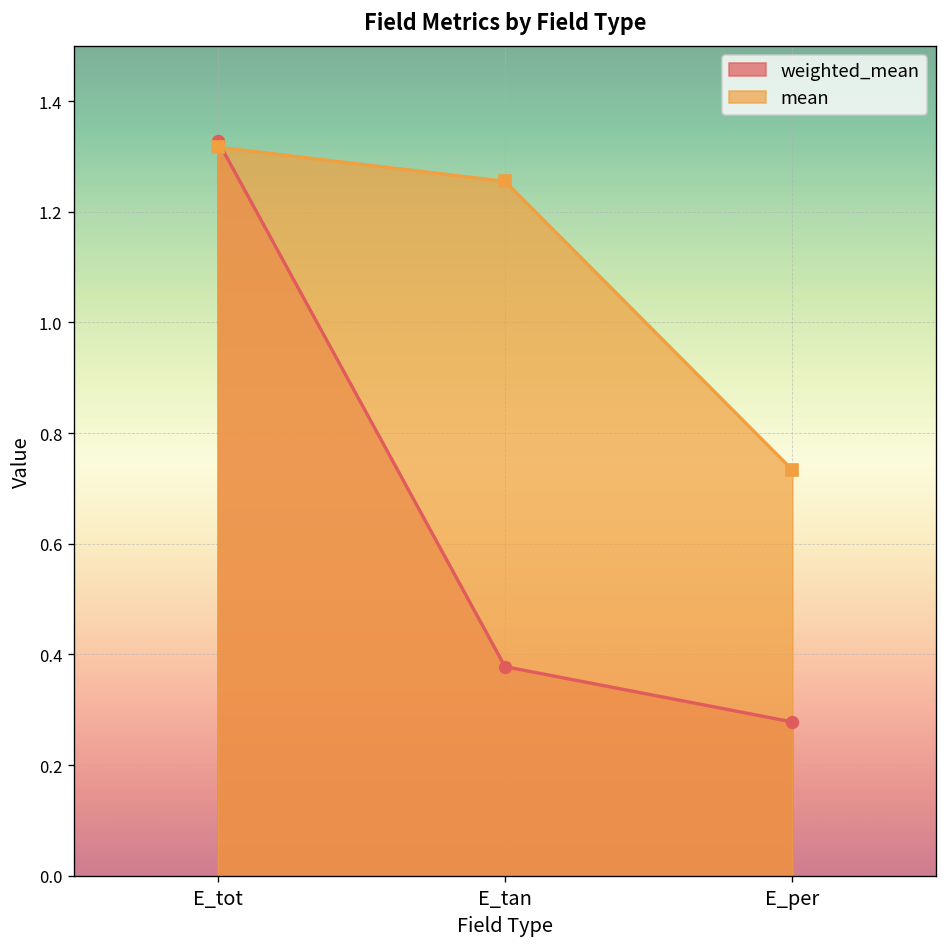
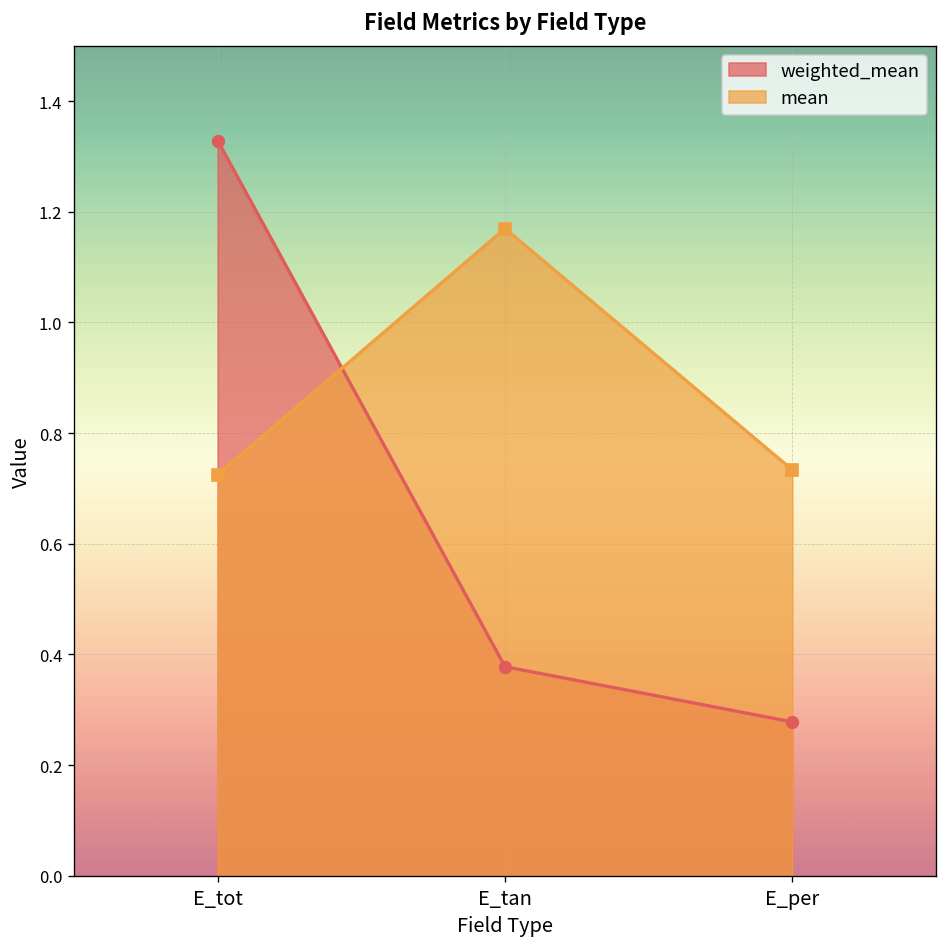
  {
    "weighted_mean": {
      "E_tot": 1.33,
      "E_tan": 0.38,
      "E_per": 0.28
    },
    "mean": {
-     "E_tot": 1.32,
-     "E_tan": 1.25,
+     "E_tot": 0.72,
+     "E_tan": 1.17,
      "E_per": 0.73
    }
  }
